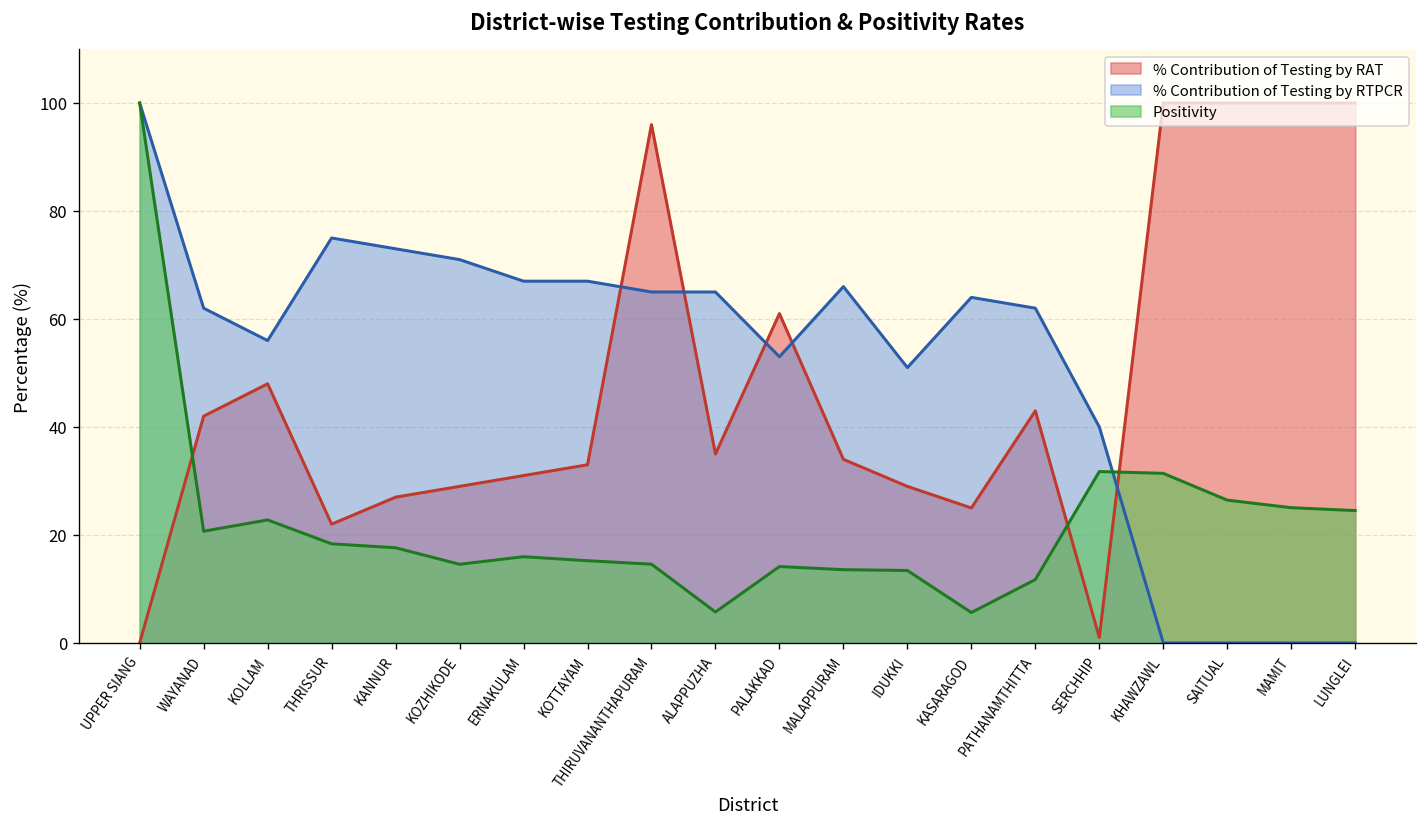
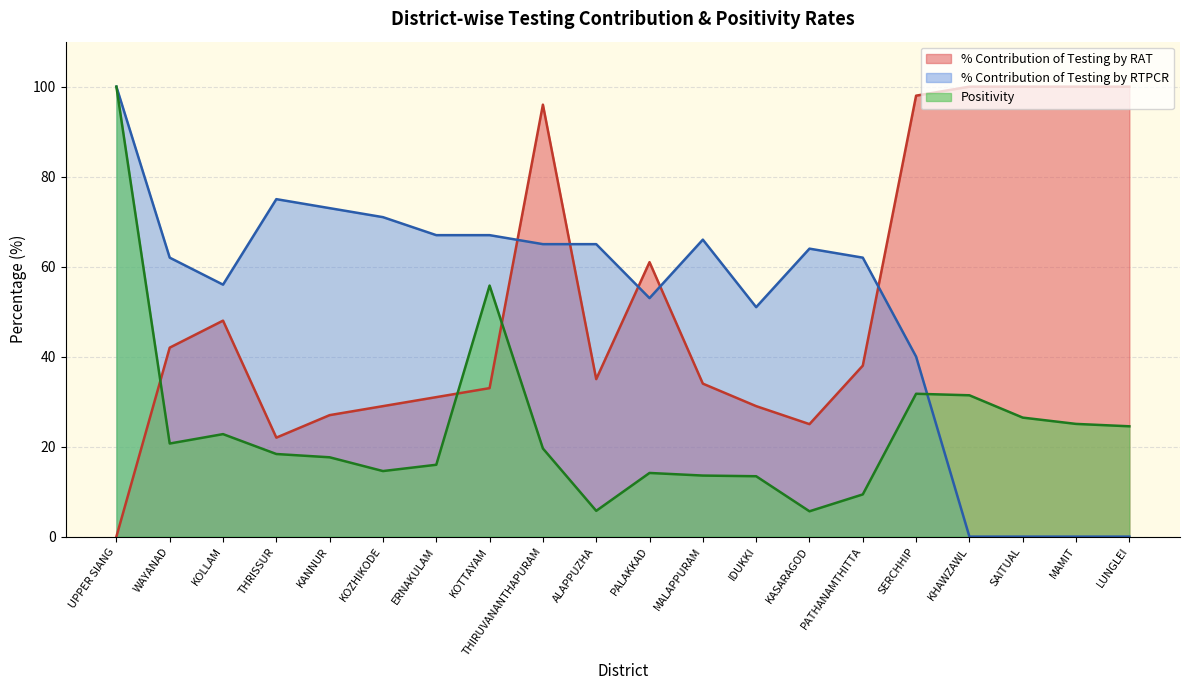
  {
    "% Contribution of Testing by RAT": {
      "UPPER SIANG": 0,
      "WAYANAD": 42,
      "KOLLAM": 48,
      "THRISSUR": 22,
      "KANNUR": 27,
      "KOZHIKODE": 29,
      "ERNAKULAM": 31,
      "KOTTAYAM": 33,
      "THIRUVANANTHAPURAM": 96,
      "ALAPPUZHA": 35,
      "PALAKKAD": 61,
      "MALAPPURAM": 34,
      "IDUKKI": 29,
      "KASARAGOD": 25,
-     "PATHANAMTHITTA": 43,
-     "SERCHHIP": 1
+     "PATHANAMTHITTA": 38,
+     "SERCHHIP": 98
    },
    "% Contribution of Testing by RTPCR": {
      "WAYANAD": 62,
      "KOLLAM": 56,
      "THRISSUR": 75,
      "KANNUR": 73,
      "KOZHIKODE": 71,
      "ERNAKULAM": 67,
      "KOTTAYAM": 67,
      "THIRUVANANTHAPURAM": 65,
      "ALAPPUZHA": 65,
      "PALAKKAD": 53,
      "MALAPPURAM": 66,
      "IDUKKI": 51,
      "KASARAGOD": 64,
      "PATHANAMTHITTA": 62,
      "SERCHHIP": 40,
      "KHAWZAWL": 0,
      "SAITUAL": 0,
      "MAMIT": 0,
      "LUNGLEI": 0
    },
    "Positivity": {
      "WAYANAD": 21,
      "KOLLAM": 23,
      "THRISSUR": 18,
      "KANNUR": 18,
      "KOZHIKODE": 15,
      "ERNAKULAM": 16,
-     "KOTTAYAM": 15,
-     "THIRUVANANTHAPURAM": 15,
+     "KOTTAYAM": 56,
+     "THIRUVANANTHAPURAM": 20,
      "ALAPPUZHA": 6,
      "PALAKKAD": 14,
      "MALAPPURAM": 14,
      "IDUKKI": 13,
      "KASARAGOD": 6,
-     "PATHANAMTHITTA": 12,
+     "PATHANAMTHITTA": 9,
      "SERCHHIP": 32,
      "KHAWZAWL": 31,
      "SAITUAL": 26,
      "MAMIT": 25,
      "LUNGLEI": 25
    }
  }
